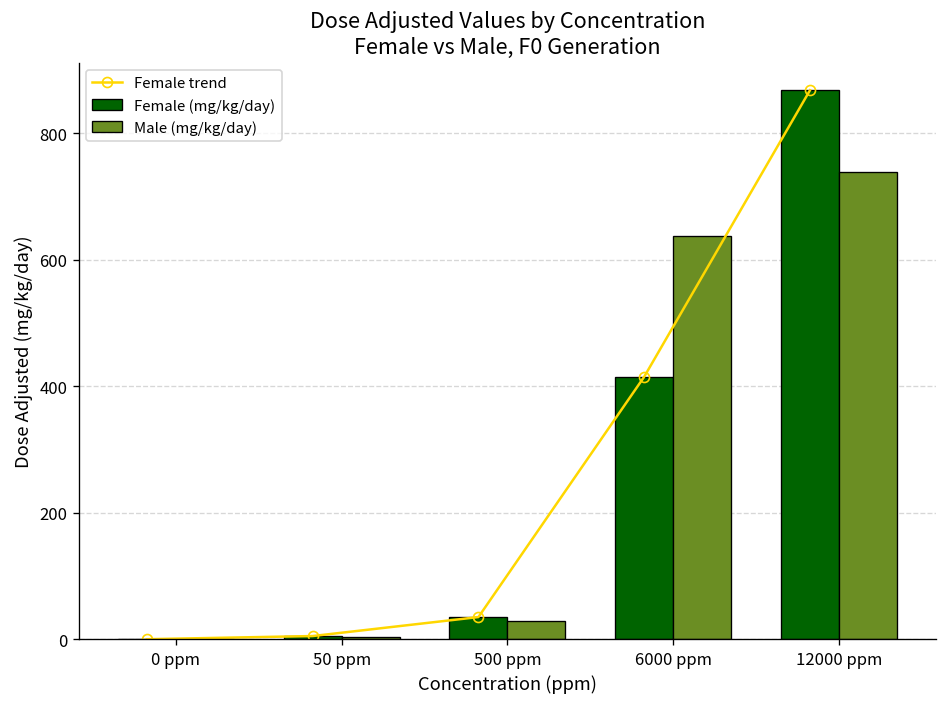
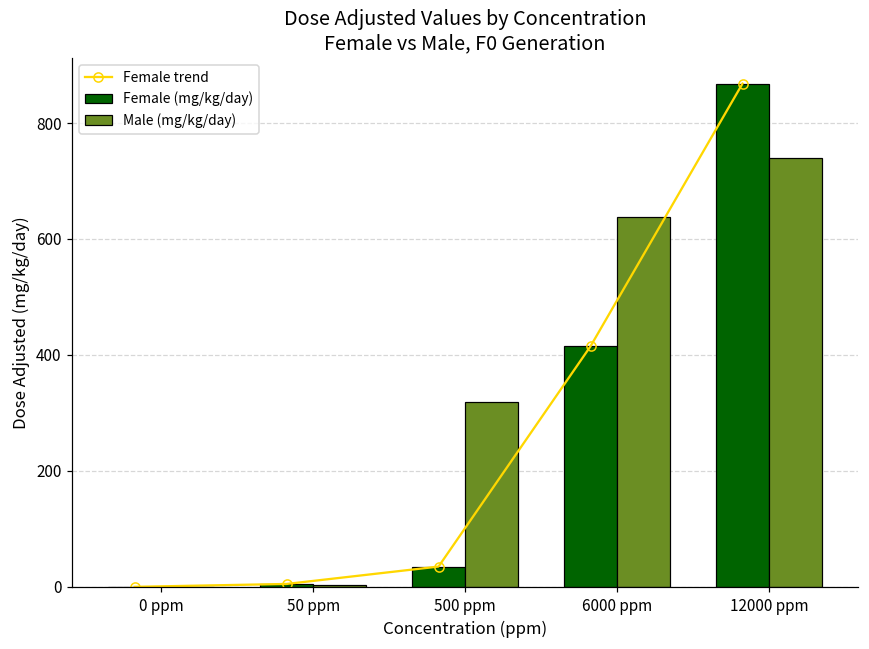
  {
    "Female (mg/kg/day)": {
      "0 ppm": 0,
      "50 ppm": 10,
      "500 ppm": 40,
      "6000 ppm": 420,
      "12000 ppm": 870
    },
    "Male (mg/kg/day)": {
      "0 ppm": 0,
-     "500 ppm": 30,
+     "500 ppm": 320,
      "6000 ppm": 640,
      "12000 ppm": 740
    }
  }
